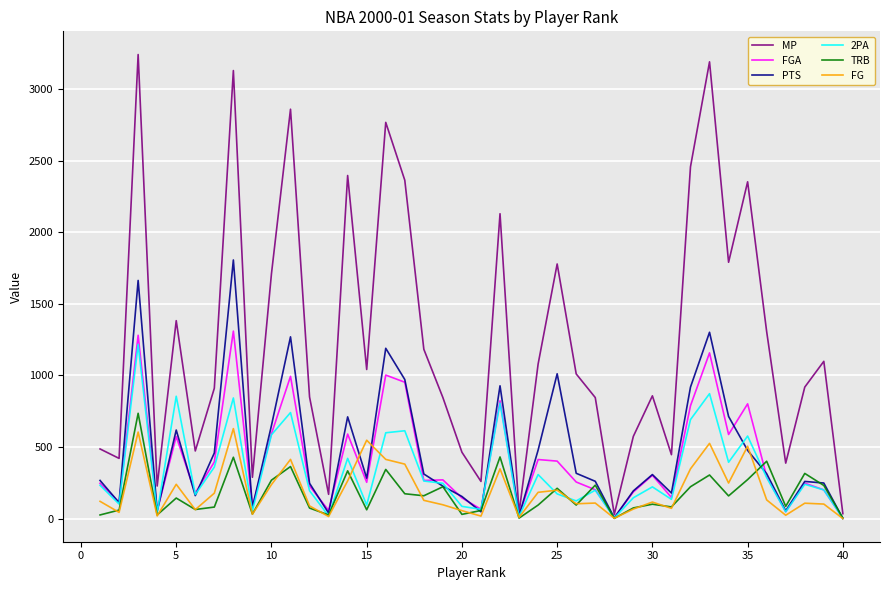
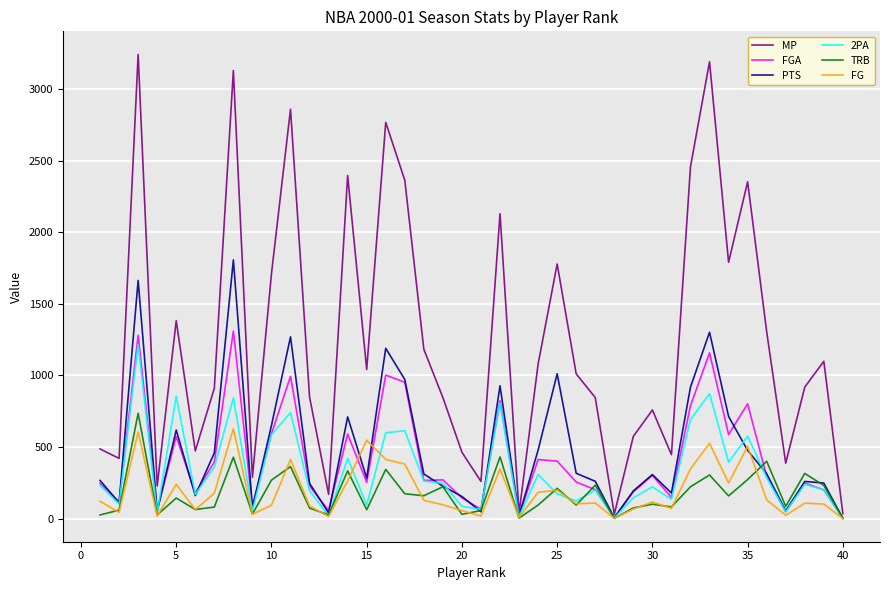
  {
    "MP": {
      "5": 1380,
      "10": 1710,
      "15": 1040,
      "20": 460,
      "25": 1780,
-     "30": 860,
+     "30": 760,
      "35": 2350,
      "40": 30
    },
    "FGA": {
      "5": 570,
      "15": 250,
      "25": 400,
      "35": 800
    },
    "PTS": {
      "5": 620,
      "10": 650,
      "15": 280,
      "25": 1010,
      "35": 480
    },
    "2PA": {
      "5": 850,
      "15": 90,
      "20": 90,
      "25": 170,
      "30": 220,
      "35": 580
    },
    "TRB": {
      "5": 140,
      "10": 270,
      "15": 60,
      "20": 30,
      "35": 270
    },
    "FG": {
      "5": 240,
-     "10": 240,
+     "10": 90,
      "15": 550,
      "20": 60,
      "35": 510
    }
  }
